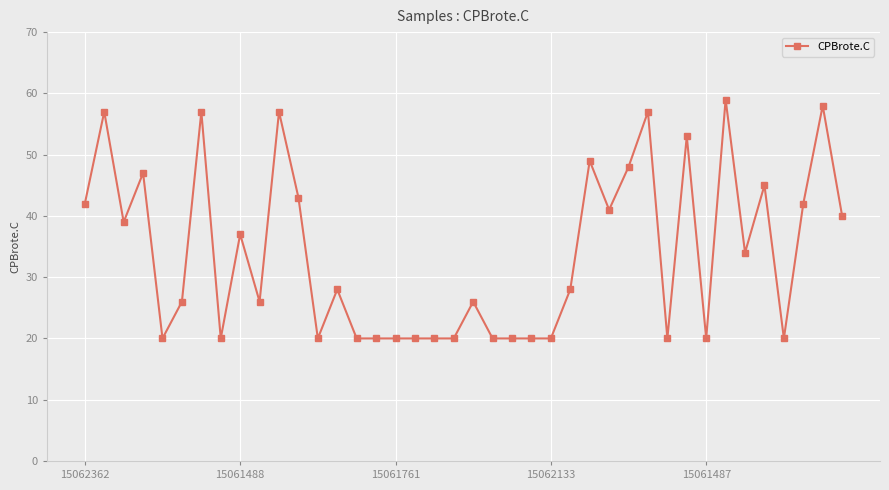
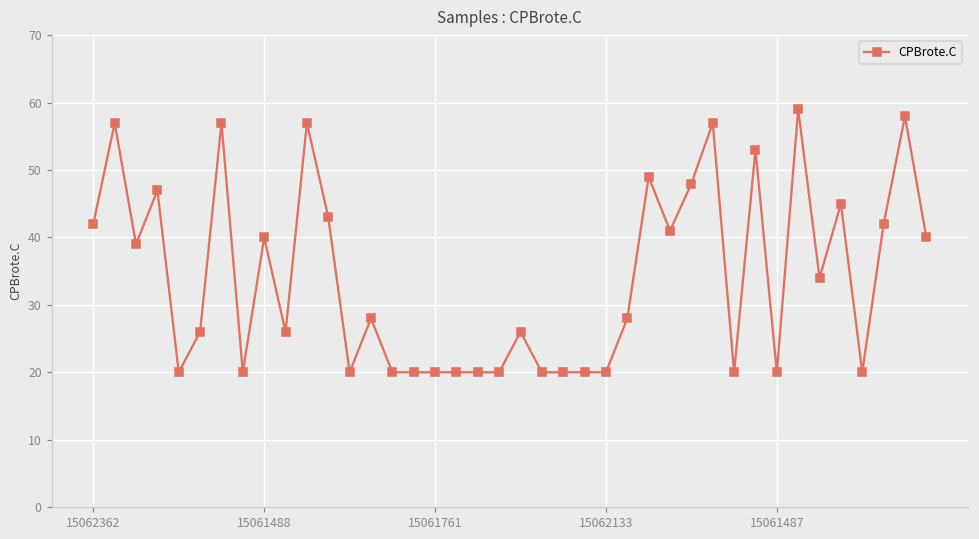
  {
    "15062362": 42,
-   "15061488": 37,
+   "15061488": 40,
    "15061761": 20,
    "15062133": 20,
    "15061487": 20
  }
